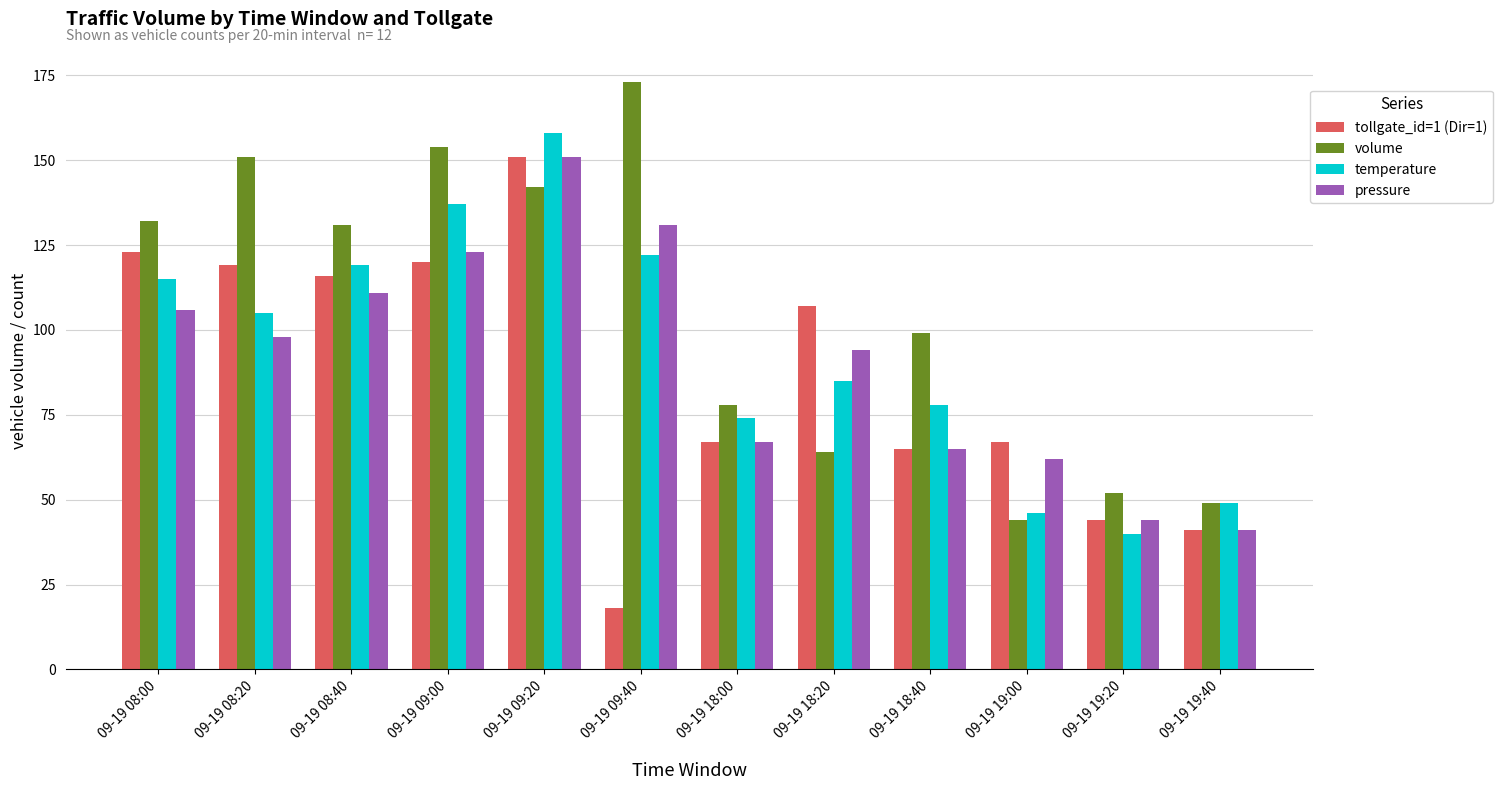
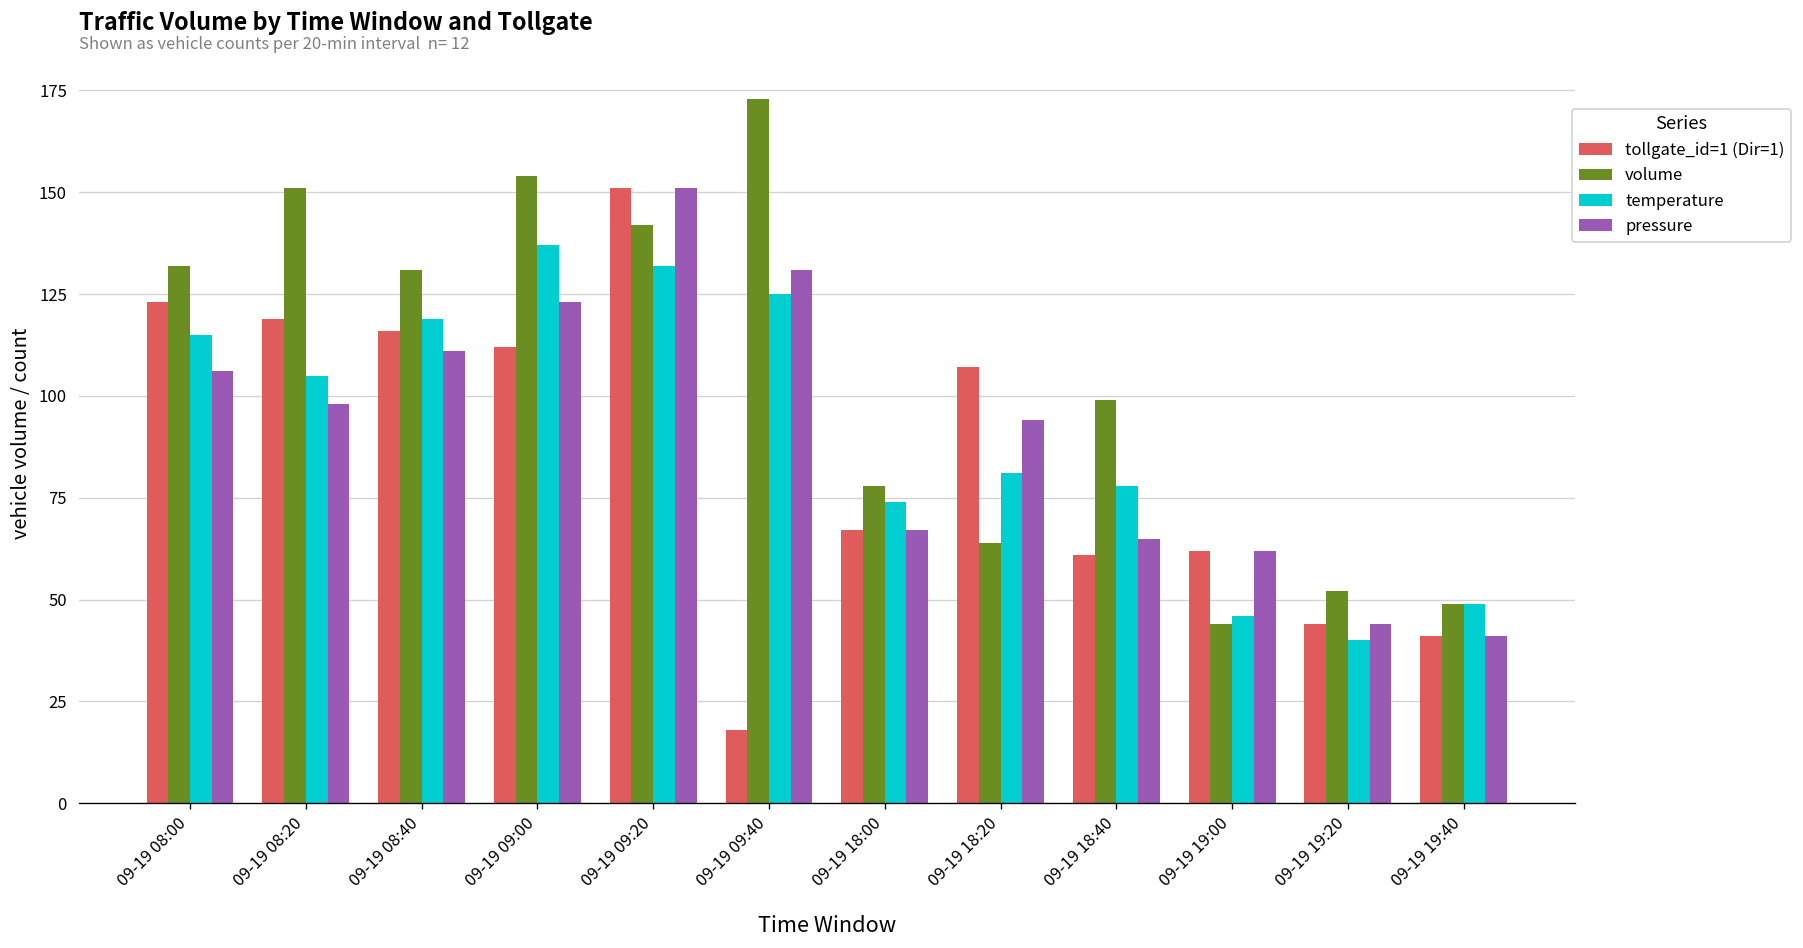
  {
    "tollgate_id=1 (Dir=1)": {
      "09-19 08:00": 123,
      "09-19 08:20": 119,
      "09-19 08:40": 116,
-     "09-19 09:00": 120,
+     "09-19 09:00": 112,
      "09-19 09:20": 151,
      "09-19 09:40": 18,
      "09-19 18:00": 67,
      "09-19 18:20": 107,
-     "09-19 18:40": 65,
-     "09-19 19:00": 67,
+     "09-19 18:40": 61,
+     "09-19 19:00": 62,
      "09-19 19:20": 44,
      "09-19 19:40": 41
    },
    "volume": {
      "09-19 08:00": 132,
      "09-19 08:20": 151,
      "09-19 08:40": 131,
      "09-19 09:00": 154,
      "09-19 09:20": 142,
      "09-19 09:40": 173,
      "09-19 18:00": 78,
      "09-19 18:20": 64,
      "09-19 18:40": 99,
      "09-19 19:00": 44,
      "09-19 19:20": 52,
      "09-19 19:40": 49
    },
    "temperature": {
      "09-19 08:00": 115,
      "09-19 08:20": 105,
      "09-19 08:40": 119,
      "09-19 09:00": 137,
-     "09-19 09:20": 158,
-     "09-19 09:40": 122,
+     "09-19 09:20": 132,
+     "09-19 09:40": 125,
      "09-19 18:00": 74,
-     "09-19 18:20": 85,
+     "09-19 18:20": 81,
      "09-19 18:40": 78,
      "09-19 19:00": 46,
      "09-19 19:20": 40,
      "09-19 19:40": 49
    },
    "pressure": {
      "09-19 08:00": 106,
      "09-19 08:20": 98,
      "09-19 08:40": 111,
      "09-19 09:00": 123,
      "09-19 09:20": 151,
      "09-19 09:40": 131,
      "09-19 18:00": 67,
      "09-19 18:20": 94,
      "09-19 18:40": 65,
      "09-19 19:00": 62,
      "09-19 19:20": 44,
      "09-19 19:40": 41
    }
  }
